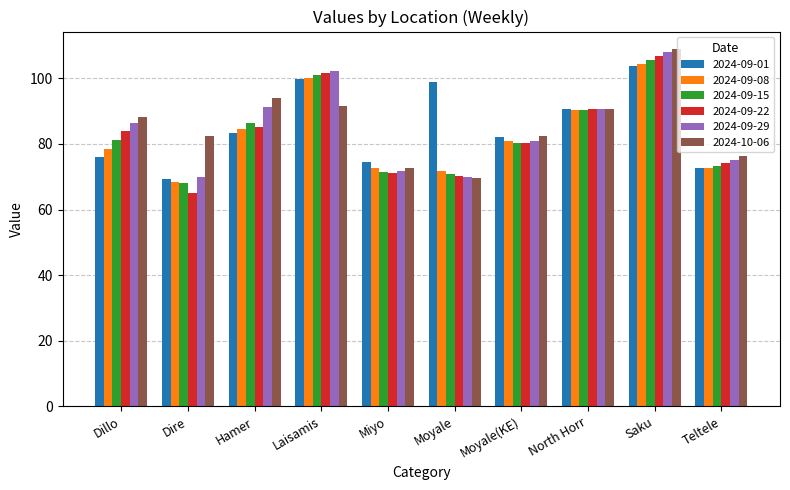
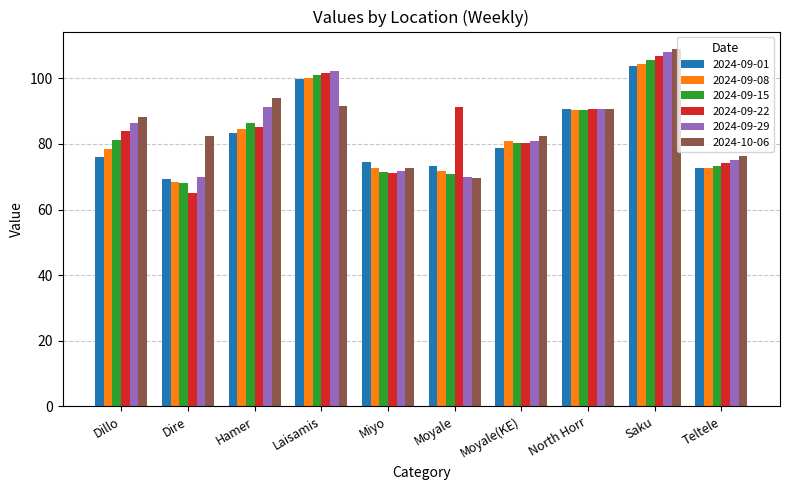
  {
    "2024-09-01": {
      "Dillo": 76,
      "Dire": 69,
      "Hamer": 83,
      "Laisamis": 100,
      "Miyo": 75,
-     "Moyale": 99,
-     "Moyale(KE)": 82,
+     "Moyale": 73,
+     "Moyale(KE)": 79,
      "North Horr": 91,
      "Saku": 104,
      "Teltele": 73
    },
    "2024-09-08": {
      "Dillo": 78,
      "Dire": 68,
      "Hamer": 84,
      "Laisamis": 100,
      "Miyo": 73,
      "Moyale": 72,
      "Moyale(KE)": 81,
      "North Horr": 90,
      "Saku": 105,
      "Teltele": 73
    },
    "2024-09-15": {
      "Dillo": 81,
      "Dire": 68,
      "Hamer": 86,
      "Laisamis": 101,
      "Miyo": 72,
      "Moyale": 71,
      "Moyale(KE)": 80,
      "North Horr": 90,
      "Saku": 106,
      "Teltele": 73
    },
    "2024-09-22": {
      "Dillo": 84,
      "Dire": 65,
      "Hamer": 85,
      "Laisamis": 102,
      "Miyo": 71,
-     "Moyale": 70,
+     "Moyale": 91,
      "Moyale(KE)": 80,
      "North Horr": 91,
      "Saku": 107,
      "Teltele": 74
    },
    "2024-09-29": {
      "Dillo": 86,
      "Dire": 70,
      "Hamer": 91,
      "Laisamis": 102,
      "Miyo": 72,
      "Moyale": 70,
      "Moyale(KE)": 81,
      "North Horr": 91,
      "Saku": 108,
      "Teltele": 75
    },
    "2024-10-06": {
      "Dillo": 88,
      "Dire": 82,
      "Hamer": 94,
      "Laisamis": 92,
      "Miyo": 73,
      "Moyale": 70,
      "Moyale(KE)": 83,
      "North Horr": 91,
      "Saku": 109,
      "Teltele": 76
    }
  }
